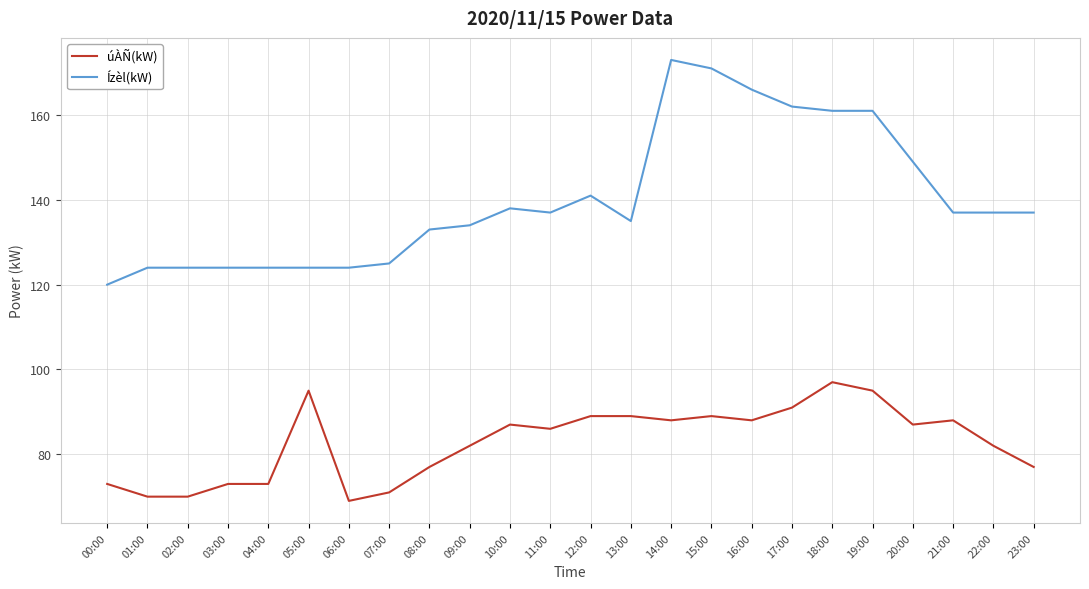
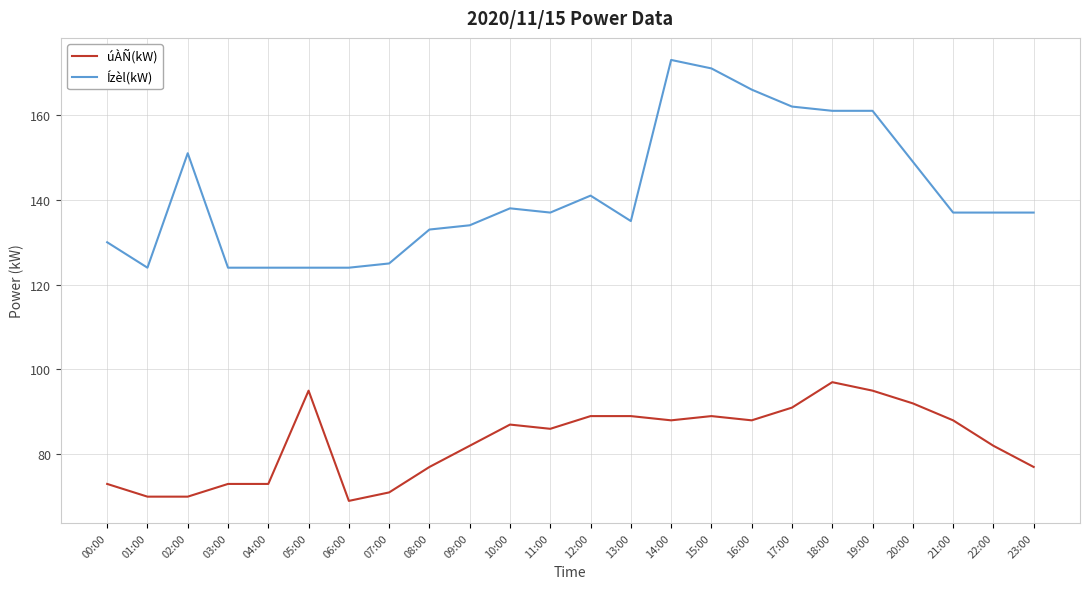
  {
    "úÀÑ(kW)": {
      "00:00": 73,
      "01:00": 70,
      "02:00": 70,
      "03:00": 73,
      "04:00": 73,
      "05:00": 95,
      "06:00": 69,
      "07:00": 71,
      "08:00": 77,
      "09:00": 82,
      "10:00": 87,
      "11:00": 86,
      "12:00": 89,
      "13:00": 89,
      "14:00": 88,
      "15:00": 89,
      "16:00": 88,
      "17:00": 91,
      "18:00": 97,
      "19:00": 95,
-     "20:00": 87,
+     "20:00": 92,
      "21:00": 88,
      "22:00": 82,
      "23:00": 77
    },
    "Ízèl(kW)": {
-     "00:00": 120,
+     "00:00": 130,
      "01:00": 124,
-     "02:00": 124,
+     "02:00": 151,
      "03:00": 124,
      "04:00": 124,
      "05:00": 124,
      "06:00": 124,
      "07:00": 125,
      "08:00": 133,
      "09:00": 134,
      "10:00": 138,
      "11:00": 137,
      "12:00": 141,
      "13:00": 135,
      "14:00": 173,
      "15:00": 171,
      "16:00": 166,
      "17:00": 162,
      "18:00": 161,
      "19:00": 161,
      "20:00": 149,
      "21:00": 137,
      "22:00": 137,
      "23:00": 137
    }
  }
